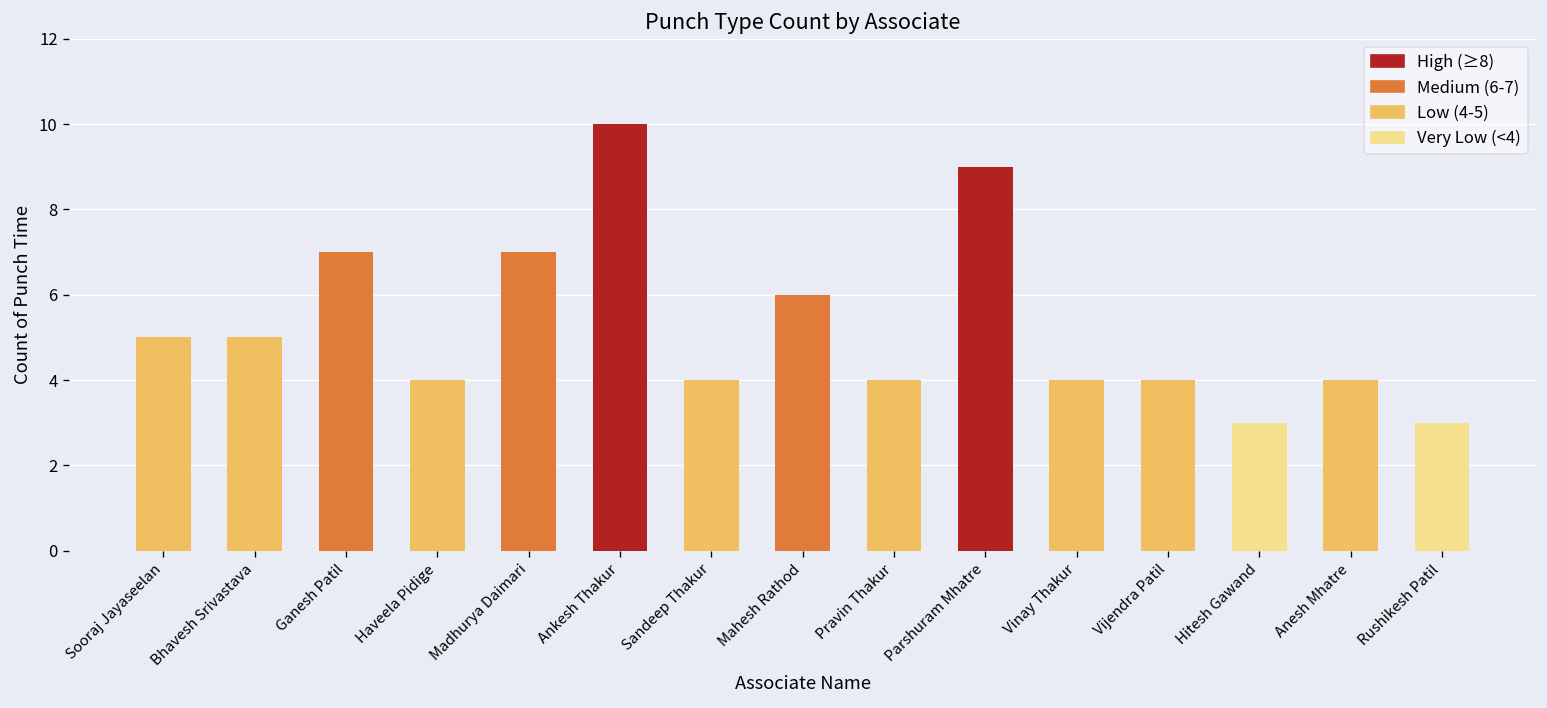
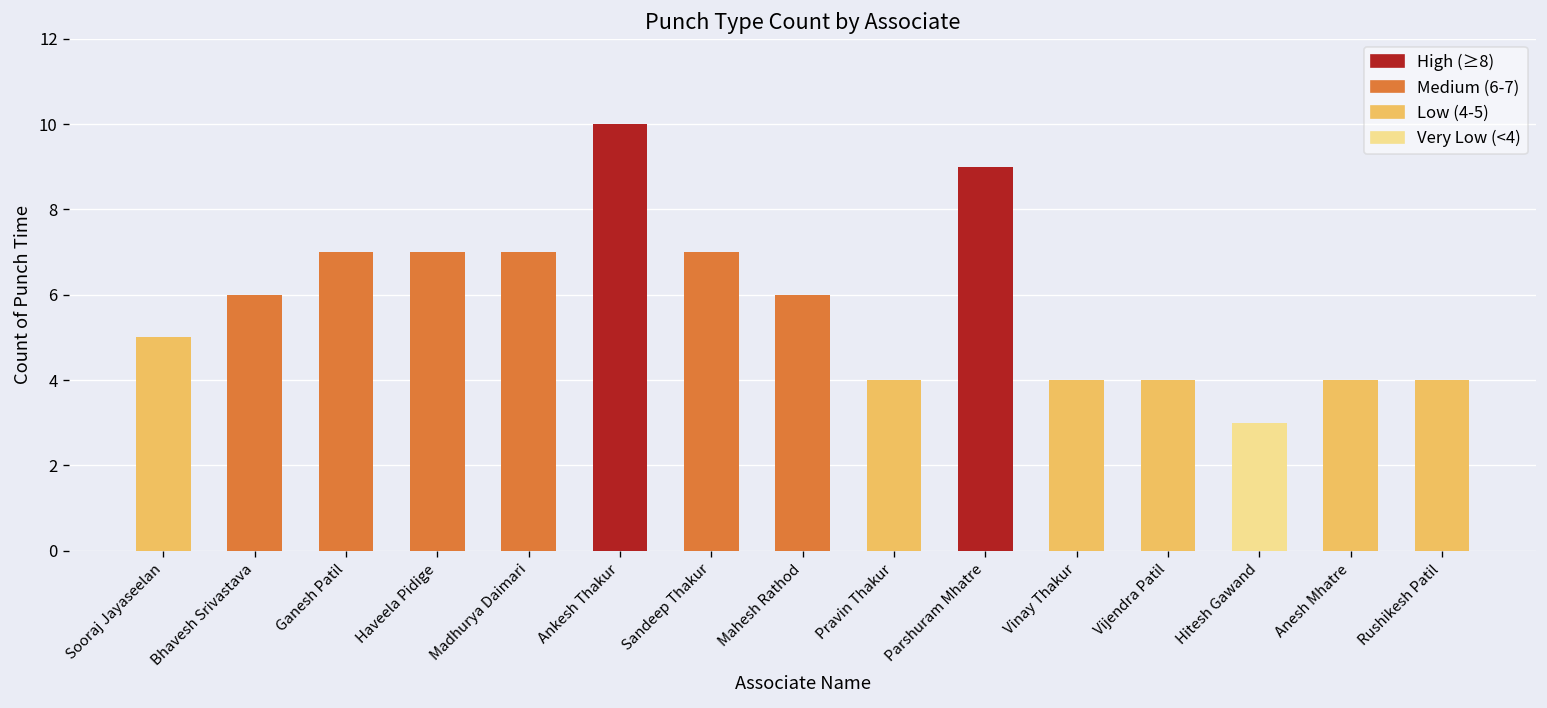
  {
    "Sooraj Jayaseelan": 5,
-   "Bhavesh Srivastava": 5,
+   "Bhavesh Srivastava": 6,
    "Ganesh Patil": 7,
-   "Haveela Pidige": 4,
+   "Haveela Pidige": 7,
    "Madhurya Daimari": 7,
    "Ankesh Thakur": 10,
-   "Sandeep Thakur": 4,
+   "Sandeep Thakur": 7,
    "Mahesh Rathod": 6,
    "Pravin Thakur": 4,
    "Parshuram Mhatre": 9,
    "Vinay Thakur": 4,
    "Vijendra Patil": 4,
    "Hitesh Gawand": 3,
    "Anesh Mhatre": 4,
-   "Rushikesh Patil": 3
+   "Rushikesh Patil": 4
  }
